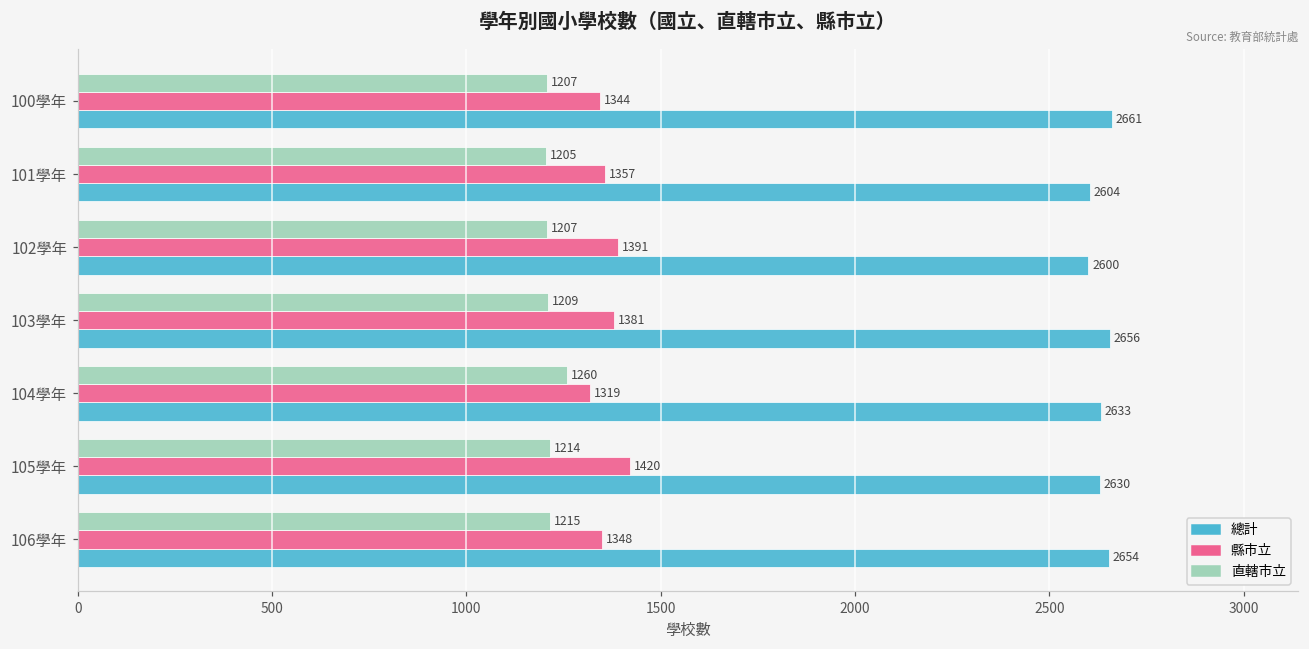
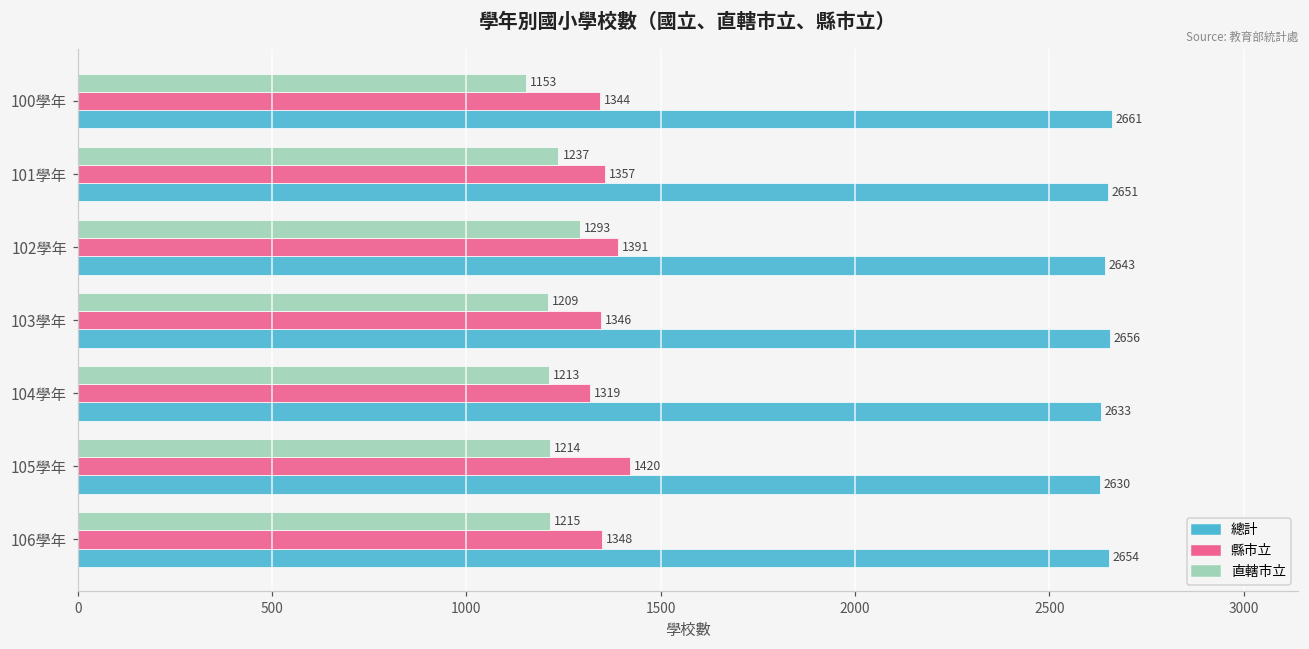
  {
    "總計": {
      "100學年": 2661,
-     "101學年": 2604,
-     "102學年": 2600,
+     "101學年": 2651,
+     "102學年": 2643,
      "103學年": 2656,
      "104學年": 2633,
      "105學年": 2630,
      "106學年": 2654
    },
    "縣市立": {
      "100學年": 1344,
      "101學年": 1357,
      "102學年": 1391,
-     "103學年": 1381,
+     "103學年": 1346,
      "104學年": 1319,
      "105學年": 1420,
      "106學年": 1348
    },
    "直轄市立": {
-     "100學年": 1207,
-     "101學年": 1205,
-     "102學年": 1207,
+     "100學年": 1153,
+     "101學年": 1237,
+     "102學年": 1293,
      "103學年": 1209,
-     "104學年": 1260,
+     "104學年": 1213,
      "105學年": 1214,
      "106學年": 1215
    }
  }
